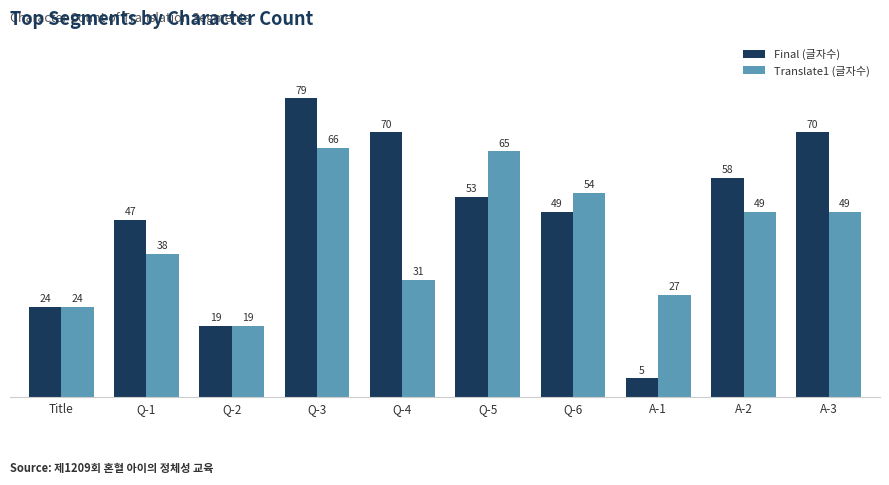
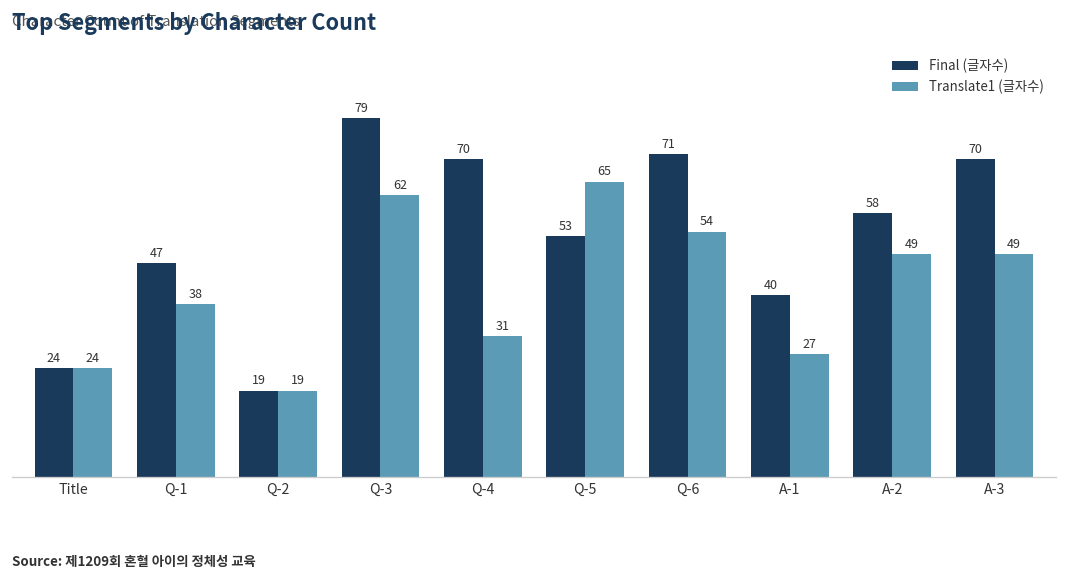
  {
    "Final (글자수)": {
      "Title": 24,
      "Q-1": 47,
      "Q-2": 19,
      "Q-3": 79,
      "Q-4": 70,
      "Q-5": 53,
-     "Q-6": 49,
-     "A-1": 5,
+     "Q-6": 71,
+     "A-1": 40,
      "A-2": 58,
      "A-3": 70
    },
    "Translate1 (글자수)": {
      "Title": 24,
      "Q-1": 38,
      "Q-2": 19,
-     "Q-3": 66,
+     "Q-3": 62,
      "Q-4": 31,
      "Q-5": 65,
      "Q-6": 54,
      "A-1": 27,
      "A-2": 49,
      "A-3": 49
    }
  }
